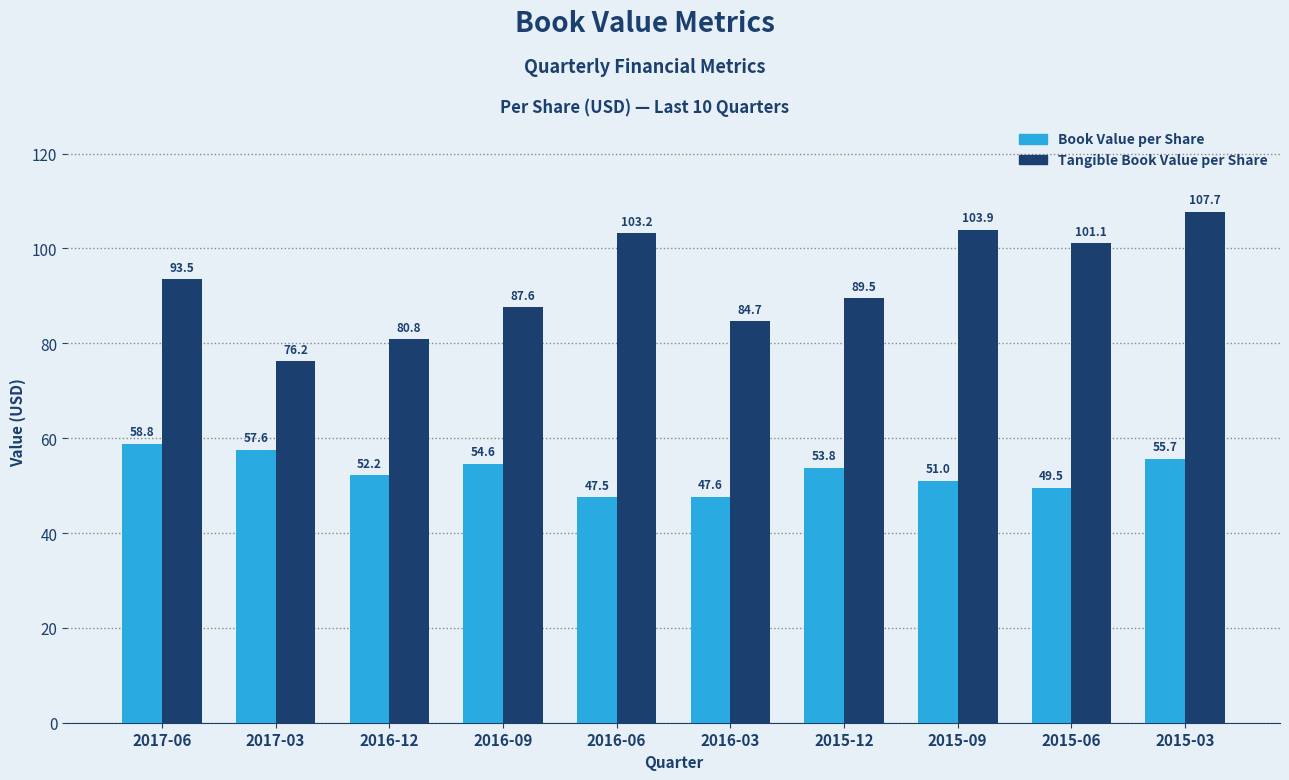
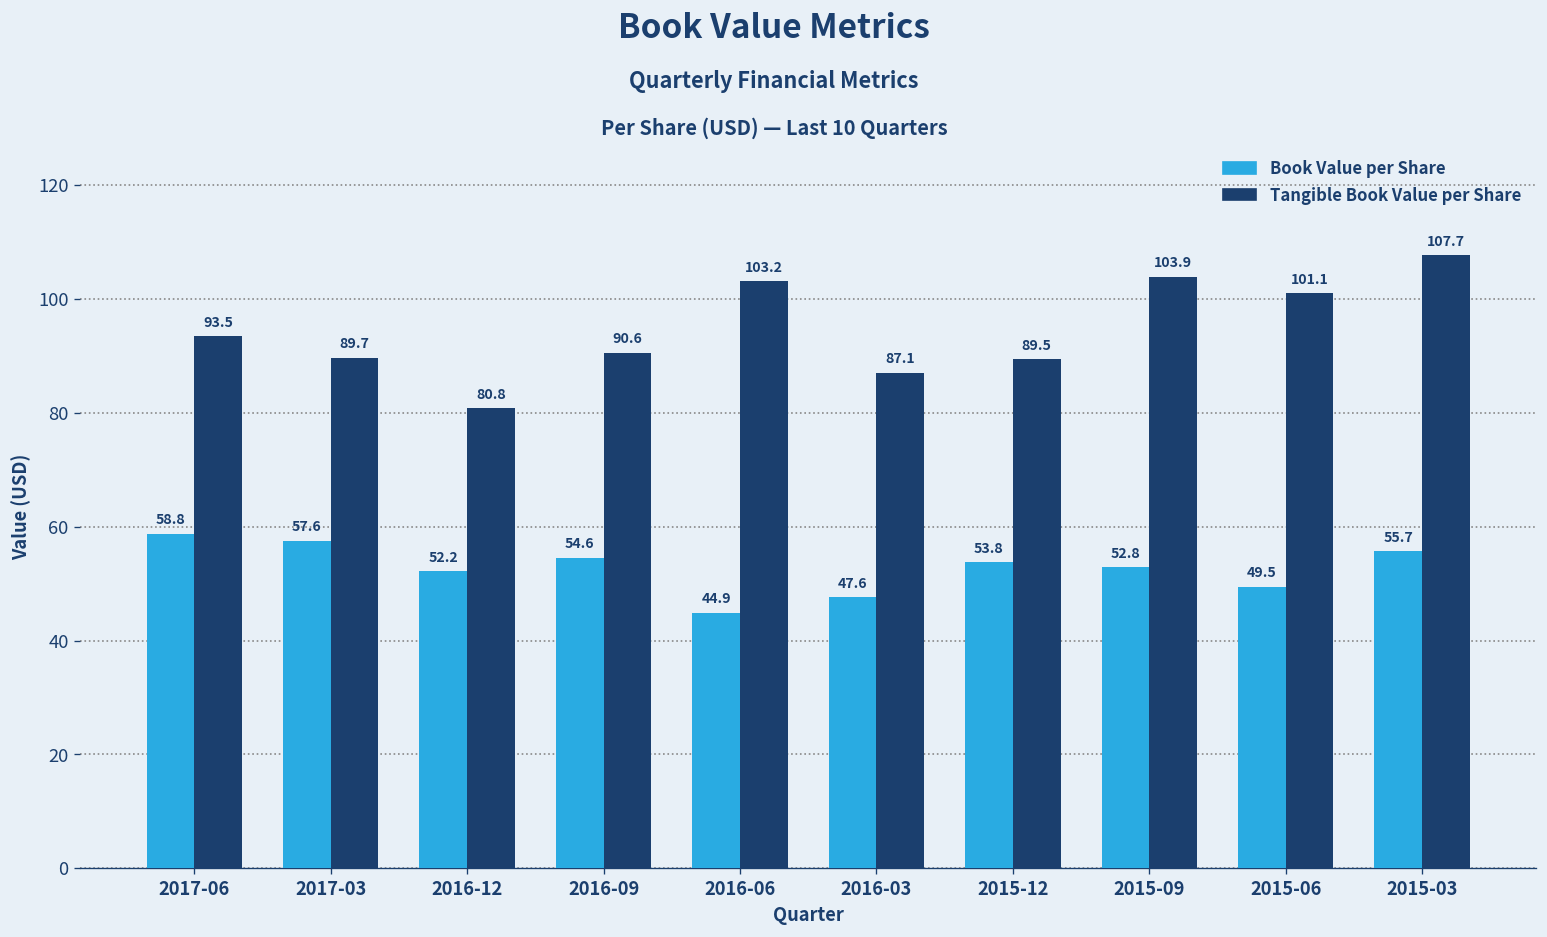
  {
    "Book Value per Share": {
      "2017-06": 58.8,
      "2017-03": 57.6,
      "2016-12": 52.2,
      "2016-09": 54.6,
-     "2016-06": 47.5,
+     "2016-06": 44.9,
      "2016-03": 47.6,
      "2015-12": 53.8,
-     "2015-09": 51.0,
+     "2015-09": 52.8,
      "2015-06": 49.5,
      "2015-03": 55.7
    },
    "Tangible Book Value per Share": {
      "2017-06": 93.5,
-     "2017-03": 76.2,
+     "2017-03": 89.7,
      "2016-12": 80.8,
-     "2016-09": 87.6,
+     "2016-09": 90.6,
      "2016-06": 103.2,
-     "2016-03": 84.7,
+     "2016-03": 87.1,
      "2015-12": 89.5,
      "2015-09": 103.9,
      "2015-06": 101.1,
      "2015-03": 107.7
    }
  }
